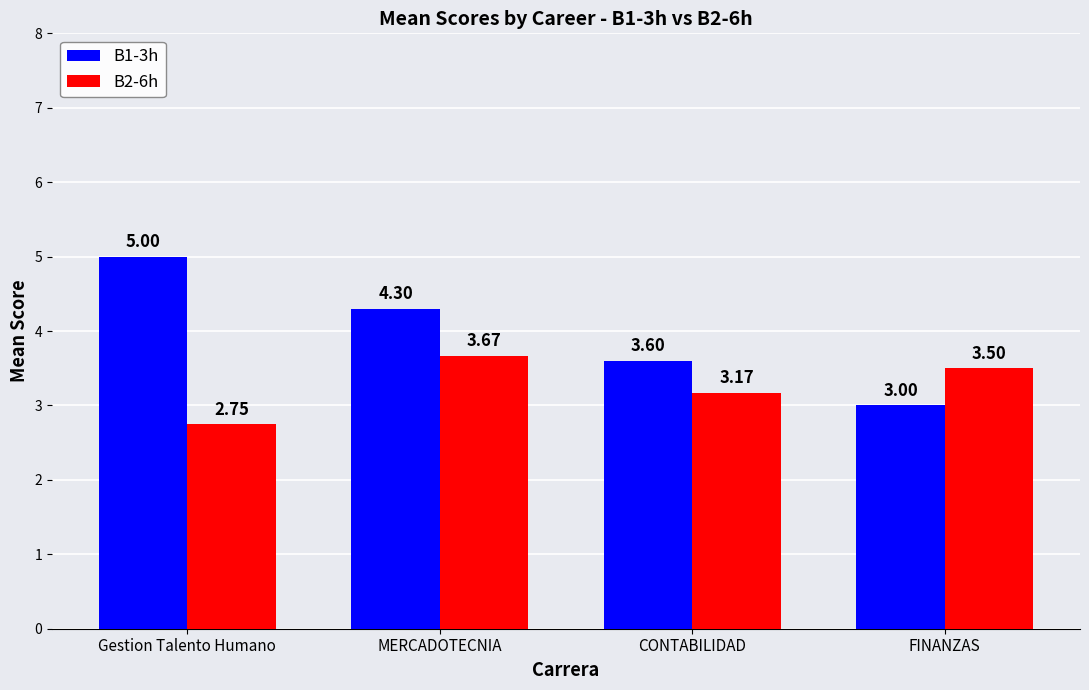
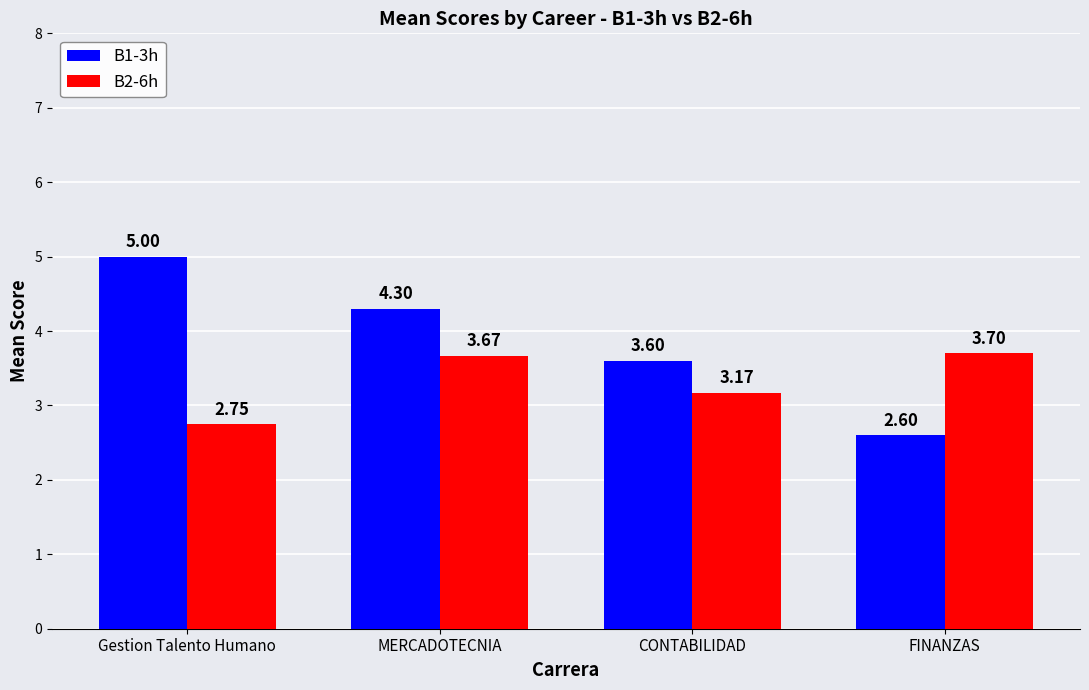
  {
    "B1-3h": {
      "Gestion Talento Humano": 5.00,
      "MERCADOTECNIA": 4.30,
      "CONTABILIDAD": 3.60,
-     "FINANZAS": 3.00
+     "FINANZAS": 2.60
    },
    "B2-6h": {
      "Gestion Talento Humano": 2.75,
      "MERCADOTECNIA": 3.67,
      "CONTABILIDAD": 3.17,
-     "FINANZAS": 3.50
+     "FINANZAS": 3.70
    }
  }
